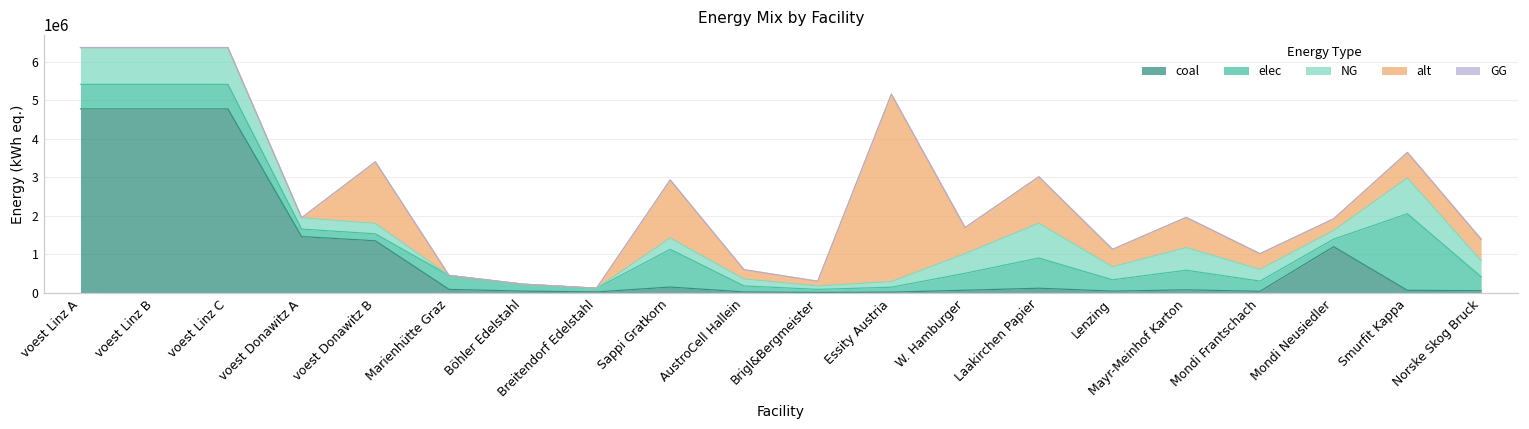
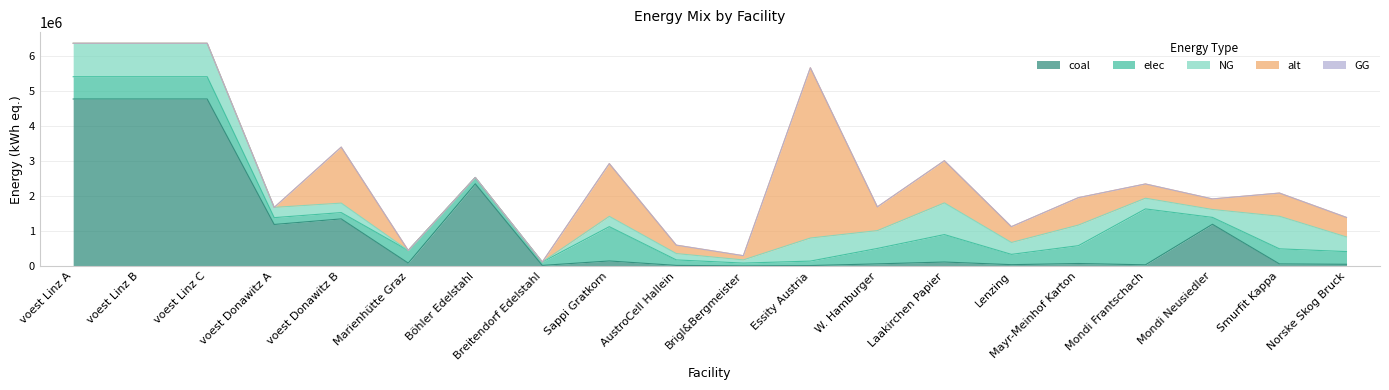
  {
    "coal": {
      "voest Linz A": 4800000,
      "voest Linz B": 4800000,
      "voest Linz C": 4800000,
-     "voest Donawitz A": 1500000,
+     "voest Donawitz A": 1200000,
      "voest Donawitz B": 1400000,
      "Marienhütte Graz": 100000,
-     "Böhler Edelstahl": 0,
+     "Böhler Edelstahl": 2400000,
      "Breitendorf Edelstahl": 0,
      "Sappi Gratkorn": 200000,
      "AustroCell Hallein": 0,
      "Brigl&Bergmeister": 0,
      "Essity Austria": 0,
      "W. Hamburger": 100000,
      "Laakirchen Papier": 100000,
      "Lenzing": 0,
      "Mayr-Meinhof Karton": 100000,
      "Mondi Frantschach": 0,
      "Mondi Neusiedler": 1200000,
      "Smurfit Kappa": 100000,
      "Norske Skog Bruck": 100000
    },
    "elec": {
      "voest Linz A": 600000,
      "voest Linz B": 600000,
      "voest Linz C": 600000,
      "voest Donawitz A": 200000,
      "voest Donawitz B": 200000,
      "Sappi Gratkorn": 1000000,
      "AustroCell Hallein": 200000,
      "Brigl&Bergmeister": 100000,
      "Essity Austria": 100000,
      "W. Hamburger": 400000,
      "Laakirchen Papier": 800000,
      "Lenzing": 300000,
      "Mayr-Meinhof Karton": 500000,
-     "Mondi Frantschach": 300000,
+     "Mondi Frantschach": 1600000,
      "Mondi Neusiedler": 200000,
-     "Smurfit Kappa": 2000000,
+     "Smurfit Kappa": 400000,
      "Norske Skog Bruck": 400000
    },
    "NG": {
      "voest Donawitz B": 300000,
      "Sappi Gratkorn": 300000,
      "AustroCell Hallein": 200000,
      "Brigl&Bergmeister": 100000,
-     "Essity Austria": 100000,
+     "Essity Austria": 700000,
      "W. Hamburger": 500000,
      "Laakirchen Papier": 900000,
      "Lenzing": 300000,
      "Mayr-Meinhof Karton": 600000,
      "Mondi Frantschach": 300000,
      "Mondi Neusiedler": 200000,
      "Smurfit Kappa": 900000,
      "Norske Skog Bruck": 400000
    }
  }
